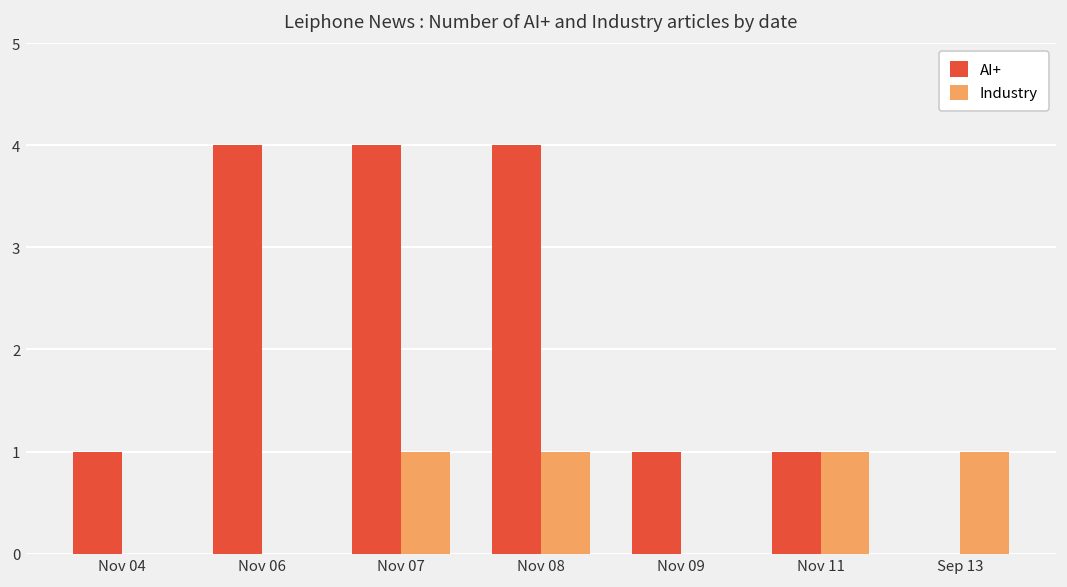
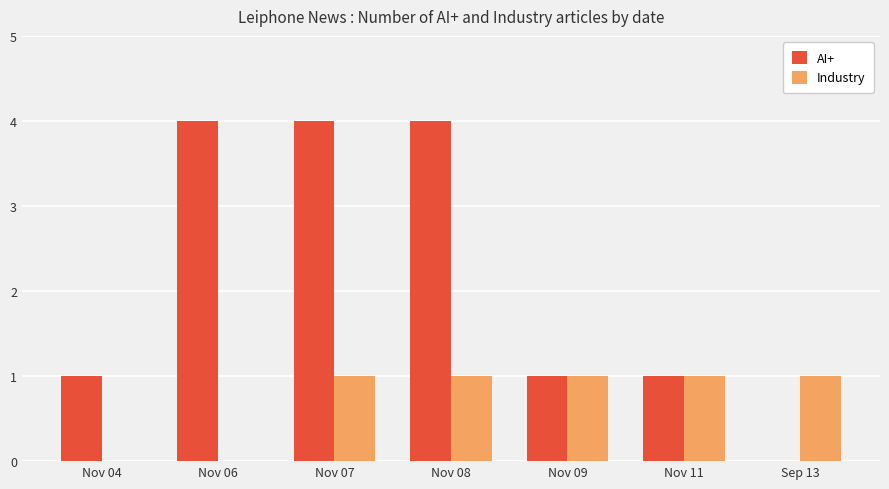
  {
    "AI+": {
      "Nov 04": 1,
      "Nov 06": 4,
      "Nov 07": 4,
      "Nov 08": 4,
      "Nov 09": 1,
      "Nov 11": 1,
      "Sep 13": 0
    },
    "Industry": {
      "Nov 04": 0,
      "Nov 06": 0,
      "Nov 07": 1,
      "Nov 08": 1,
-     "Nov 09": 0,
+     "Nov 09": 1,
      "Nov 11": 1,
      "Sep 13": 1
    }
  }
